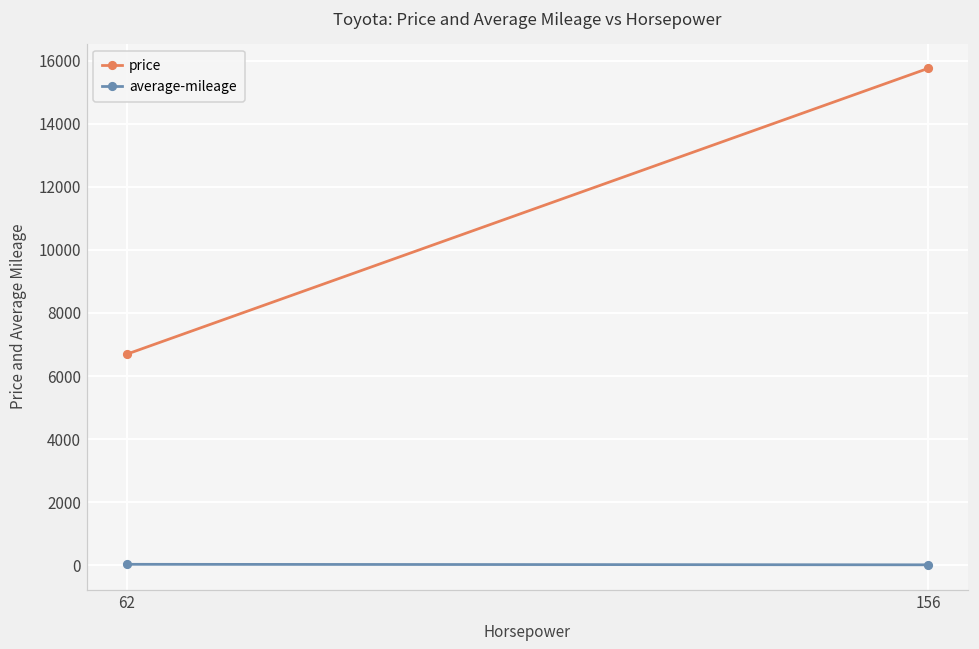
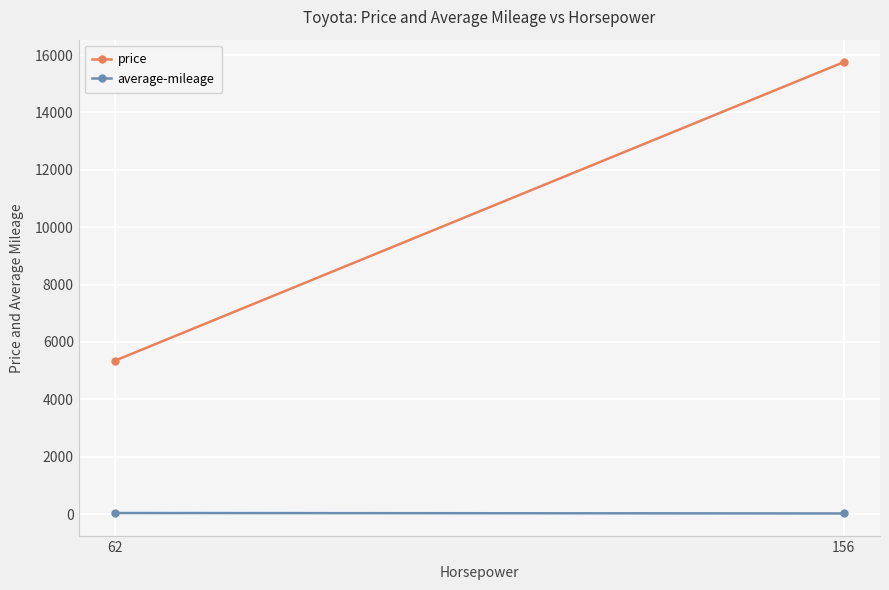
  {
    "price": {
-     "62": 6700,
+     "62": 5300,
      "156": 15800
    },
    "average-mileage": {
      "62": 0,
      "156": 0
    }
  }
